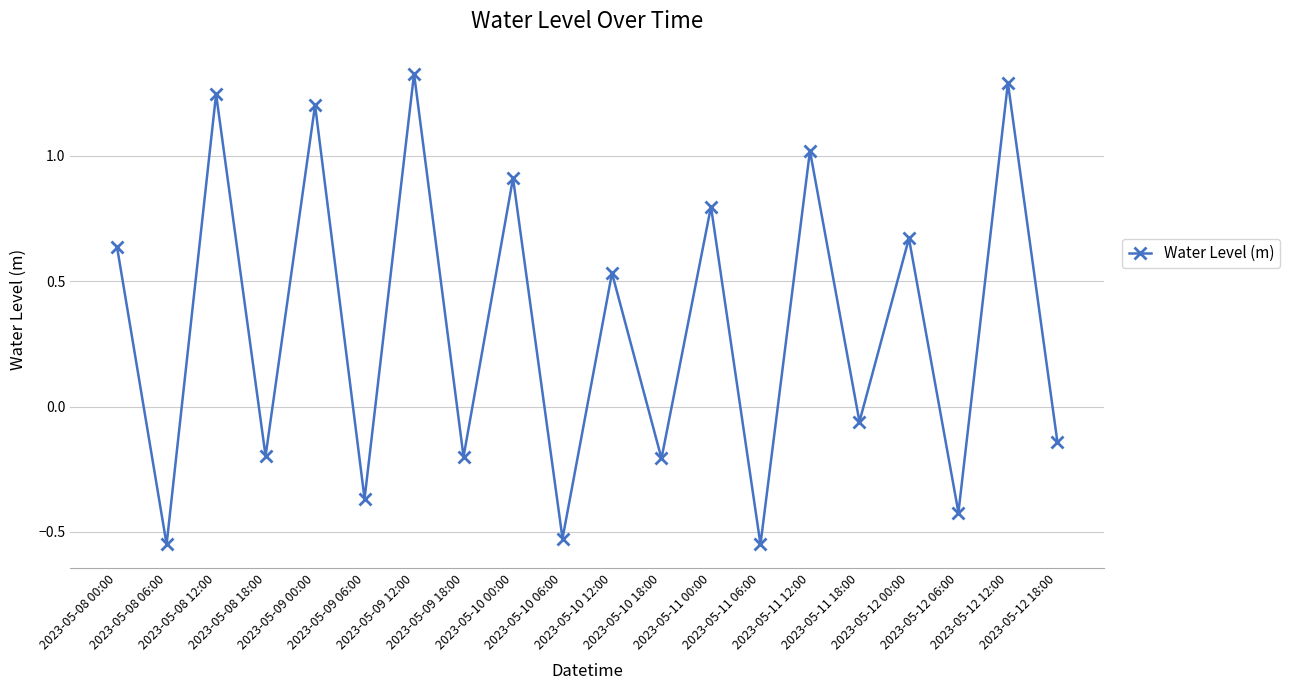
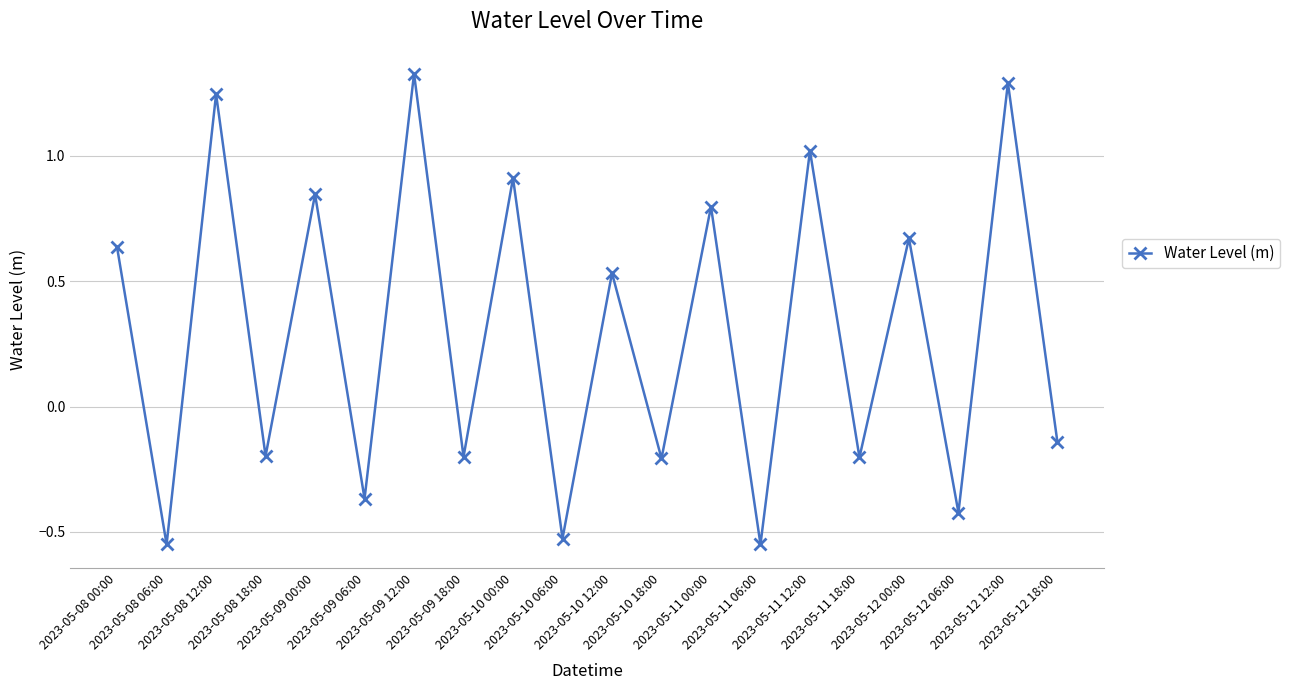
  {
    "2023-05-08 00:00": 0.63,
    "2023-05-08 06:00": -0.55,
    "2023-05-08 12:00": 1.25,
    "2023-05-08 18:00": -0.20,
-   "2023-05-09 00:00": 1.20,
+   "2023-05-09 00:00": 0.85,
    "2023-05-09 06:00": -0.37,
    "2023-05-09 12:00": 1.33,
    "2023-05-09 18:00": -0.20,
    "2023-05-10 00:00": 0.91,
    "2023-05-10 06:00": -0.53,
    "2023-05-10 12:00": 0.53,
    "2023-05-10 18:00": -0.21,
    "2023-05-11 00:00": 0.80,
    "2023-05-11 06:00": -0.55,
    "2023-05-11 12:00": 1.02,
-   "2023-05-11 18:00": -0.06,
+   "2023-05-11 18:00": -0.20,
    "2023-05-12 00:00": 0.67,
    "2023-05-12 06:00": -0.42,
    "2023-05-12 12:00": 1.29,
    "2023-05-12 18:00": -0.14
  }
